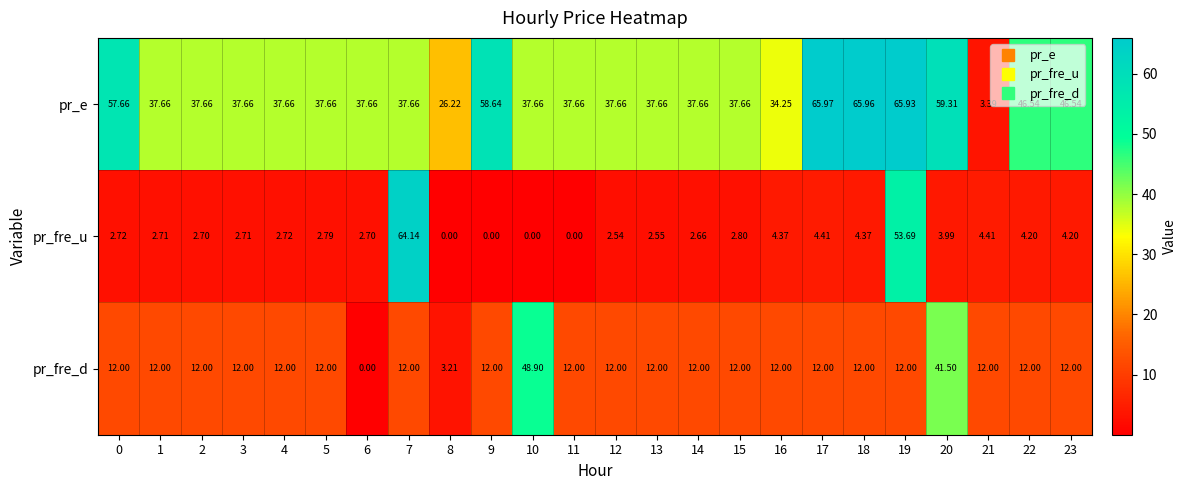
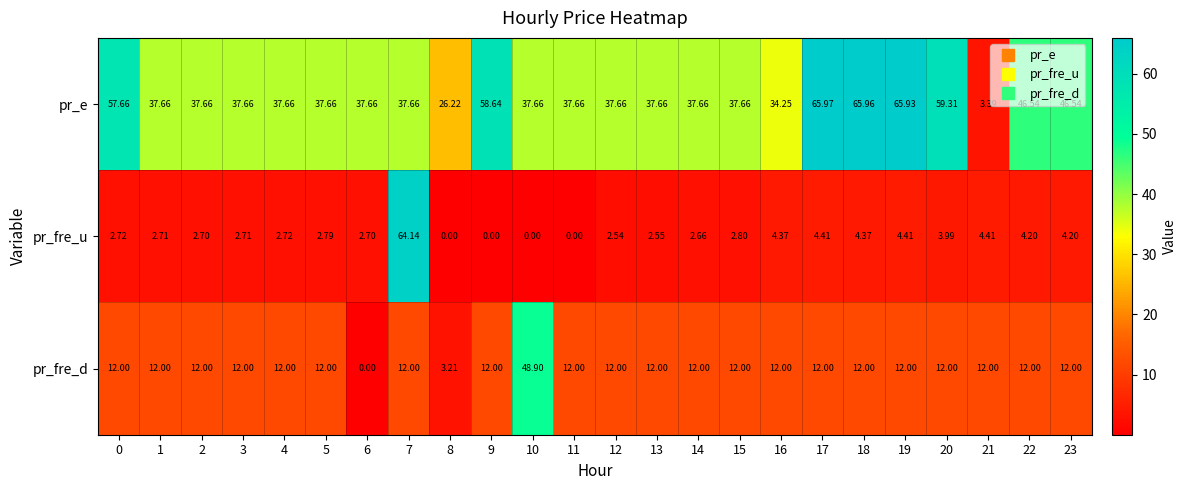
  {
    "pr_e": {
      "0": 57.66,
      "1": 37.66,
      "2": 37.66,
      "3": 37.66,
      "4": 37.66,
      "5": 37.66,
      "6": 37.66,
      "7": 37.66,
      "8": 26.22,
      "9": 58.64,
      "10": 37.66,
      "11": 37.66,
      "12": 37.66,
      "13": 37.66,
      "14": 37.66,
      "15": 37.66,
      "16": 34.25,
      "17": 65.97,
      "18": 65.96,
      "19": 65.93,
      "20": 59.31
    },
    "pr_fre_u": {
      "0": 2.72,
      "1": 2.71,
      "2": 2.70,
      "3": 2.71,
      "4": 2.72,
      "5": 2.79,
      "6": 2.70,
      "7": 64.14,
      "8": 0.00,
      "9": 0.00,
      "10": 0.00,
      "11": 0.00,
      "12": 2.54,
      "13": 2.55,
      "14": 2.66,
      "15": 2.80,
      "16": 4.37,
      "17": 4.41,
      "18": 4.37,
-     "19": 53.69,
+     "19": 4.41,
      "20": 3.99,
      "21": 4.41,
      "22": 4.20,
      "23": 4.20
    },
    "pr_fre_d": {
      "0": 12.00,
      "1": 12.00,
      "2": 12.00,
      "3": 12.00,
      "4": 12.00,
      "5": 12.00,
      "6": 0.00,
      "7": 12.00,
      "8": 3.21,
      "9": 12.00,
      "10": 48.90,
      "11": 12.00,
      "12": 12.00,
      "13": 12.00,
      "14": 12.00,
      "15": 12.00,
      "16": 12.00,
      "17": 12.00,
      "18": 12.00,
      "19": 12.00,
-     "20": 41.50,
+     "20": 12.00,
      "21": 12.00,
      "22": 12.00,
      "23": 12.00
    }
  }
